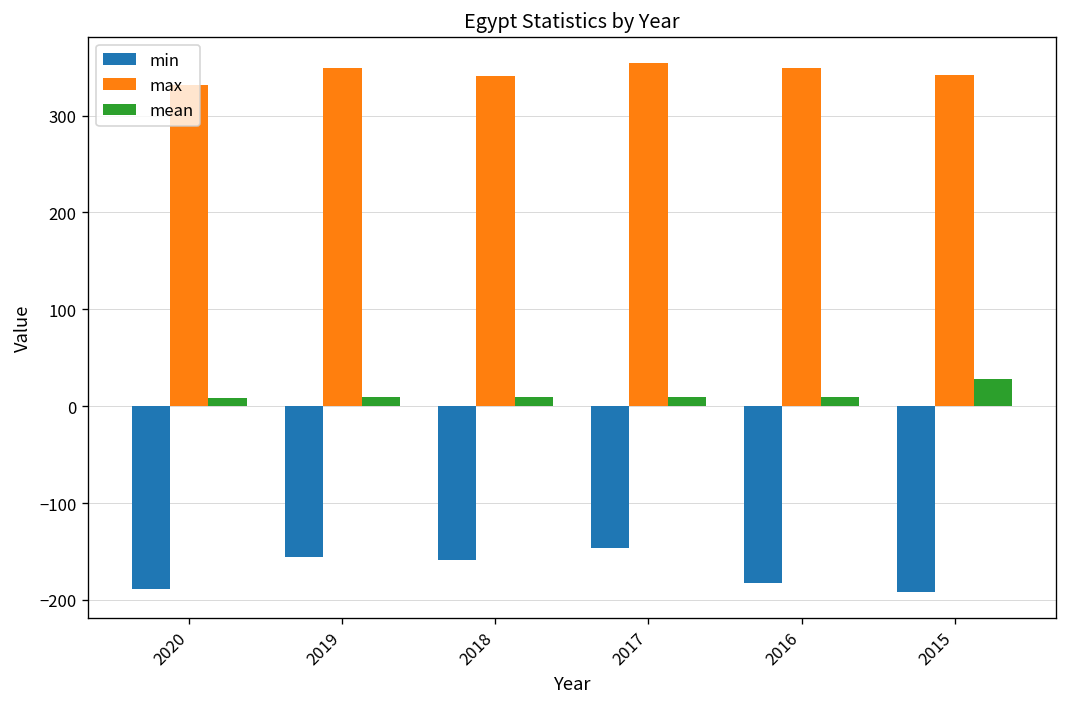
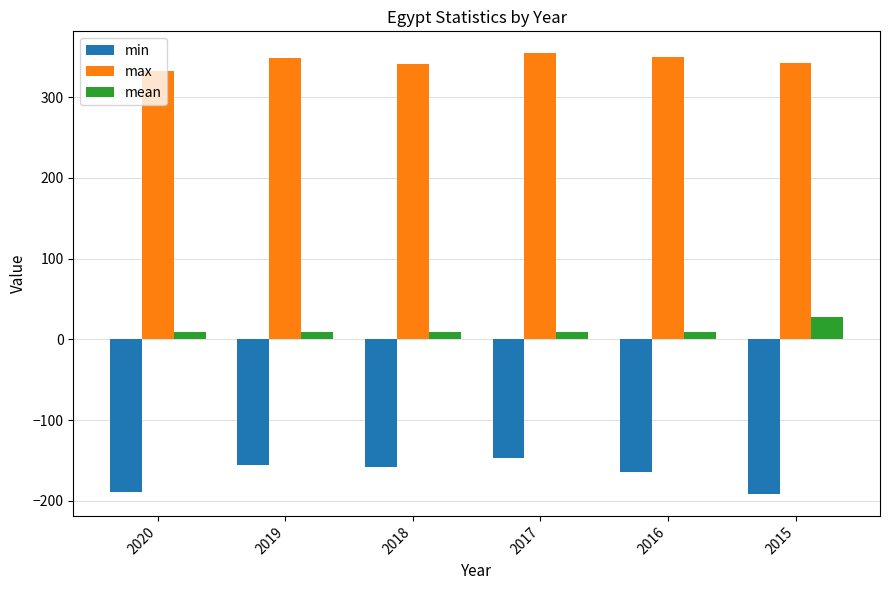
  {
    "min": {
      "2020": -190,
      "2019": -160,
      "2018": -160,
      "2017": -150,
-     "2016": -180,
+     "2016": -160,
      "2015": -190
    },
    "max": {
      "2019": 350,
      "2018": 340,
      "2017": 350,
      "2016": 350,
      "2015": 340
    },
    "mean": {
      "2020": 10,
      "2019": 10,
      "2018": 10,
      "2017": 10,
      "2016": 10,
      "2015": 30
    }
  }
